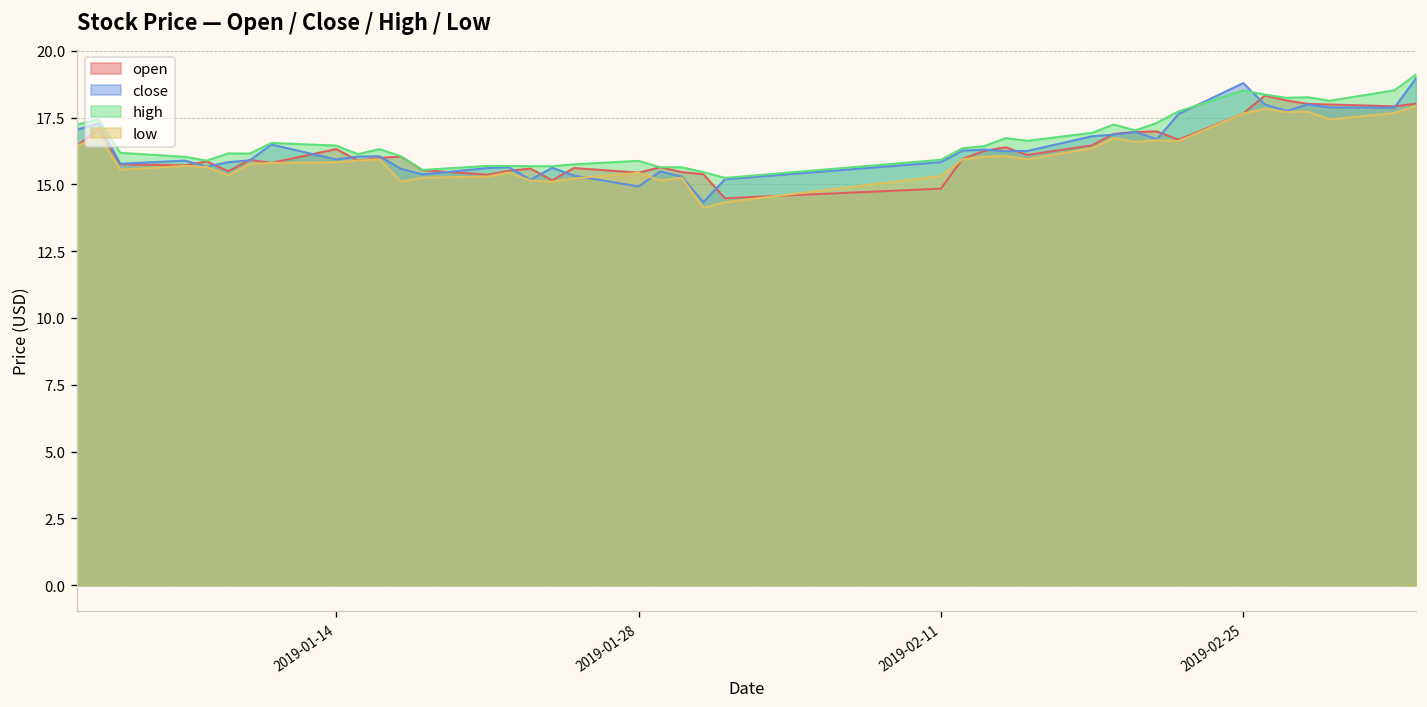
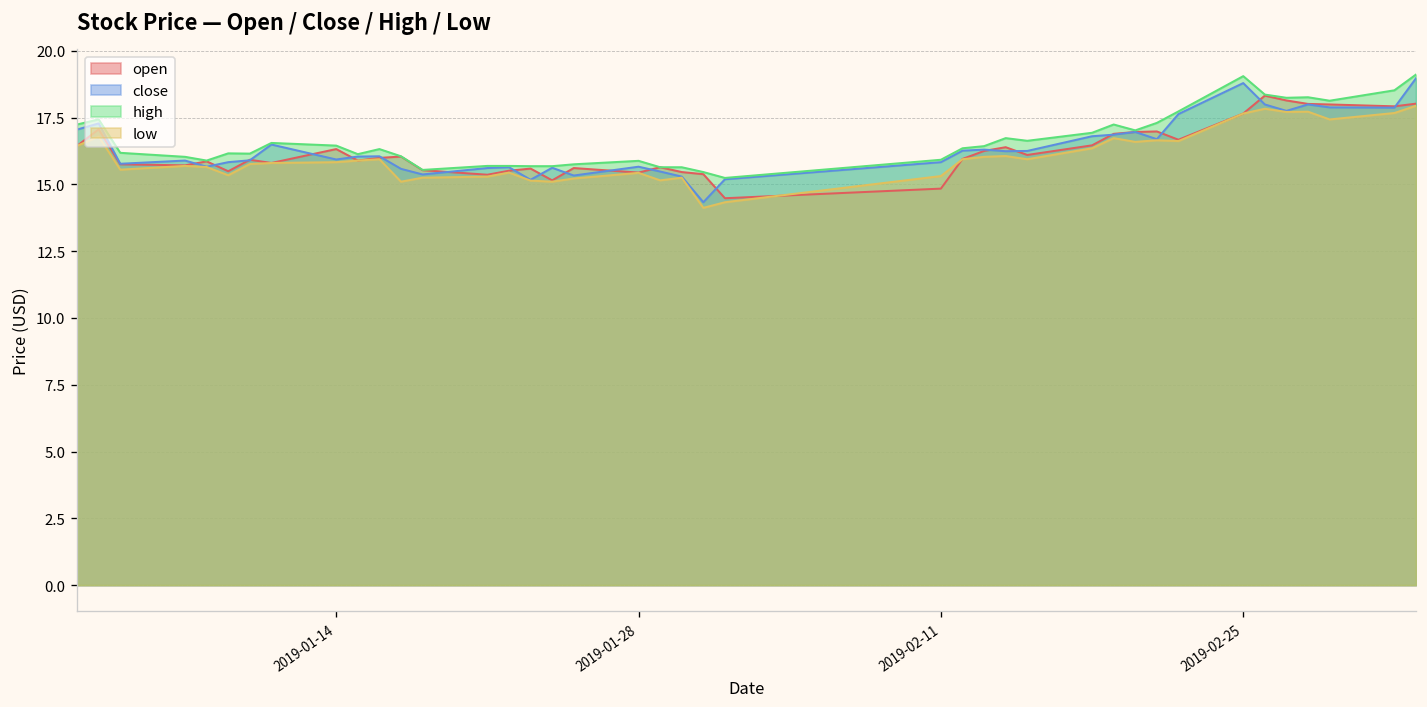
  {
    "open": {
      "2019-01-14": 16.3,
      "2019-02-11": 14.8
    },
    "close": {
-     "2019-01-28": 14.9,
+     "2019-01-28": 15.7,
      "2019-02-25": 18.8
    },
    "high": {
      "2019-01-14": 16.5,
      "2019-01-28": 15.9,
-     "2019-02-25": 18.5
+     "2019-02-25": 19.1
    },
    "low": {
      "2019-02-11": 15.3
    }
  }
